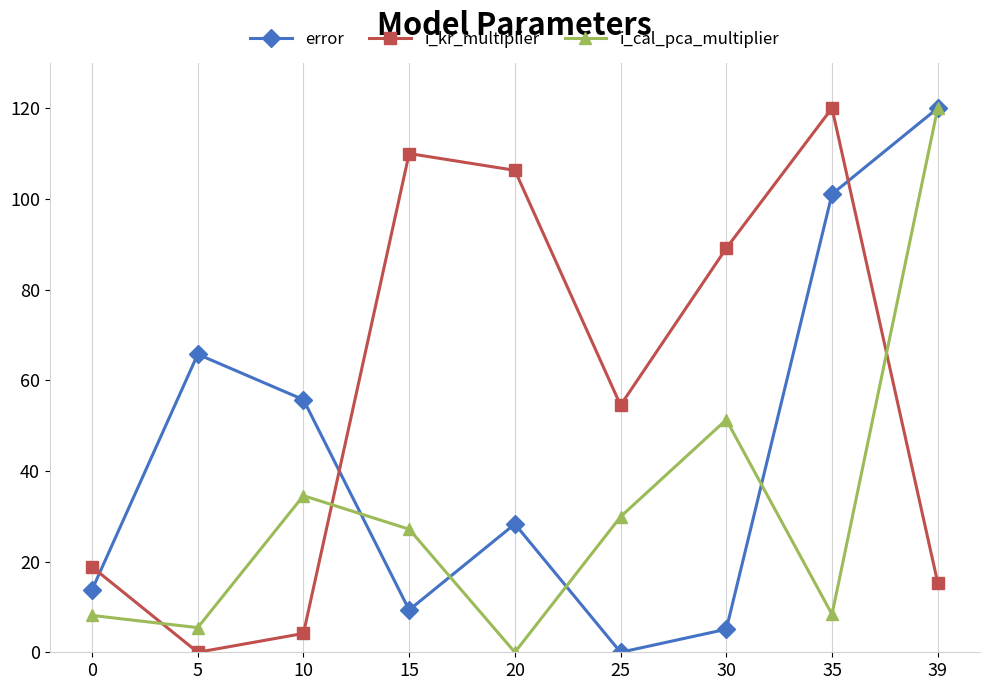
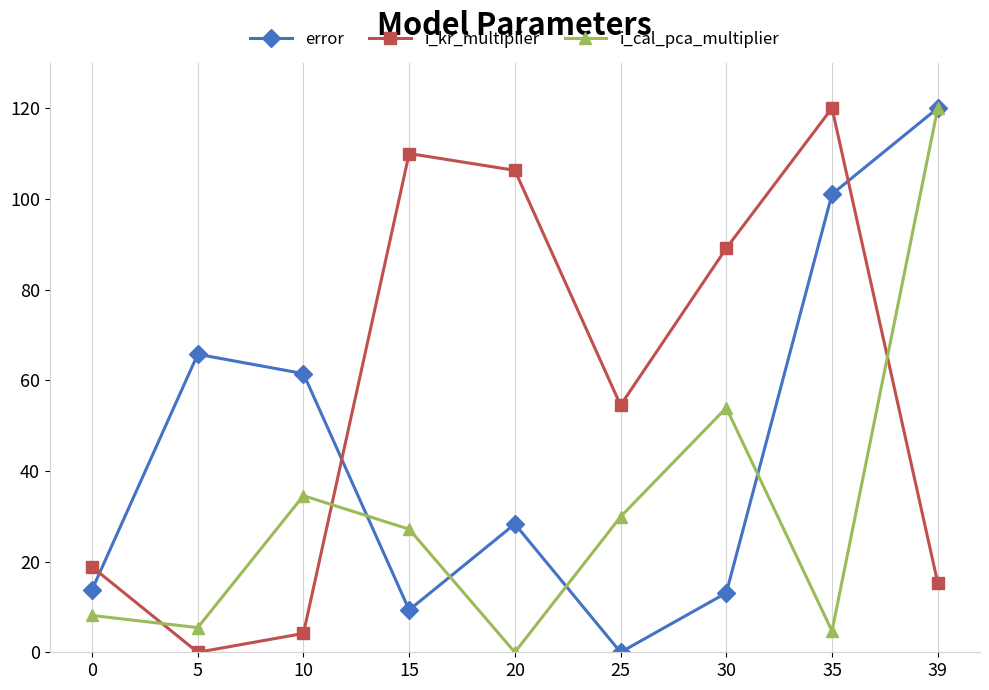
  {
    "error": {
      "0": 14,
      "5": 66,
-     "10": 56,
+     "10": 61,
      "15": 9,
      "20": 28,
      "25": 0,
-     "30": 5,
+     "30": 13,
      "35": 101
    },
    "i_kr_multiplier": {
      "0": 19,
      "5": 0,
      "10": 4,
      "15": 110,
      "20": 106,
      "25": 54,
      "30": 89,
      "35": 120,
      "39": 15
    },
    "i_cal_pca_multiplier": {
      "0": 8,
      "5": 5,
      "10": 35,
      "15": 27,
      "20": 0,
      "25": 30,
-     "30": 51,
-     "35": 8
+     "30": 54,
+     "35": 5
    }
  }
